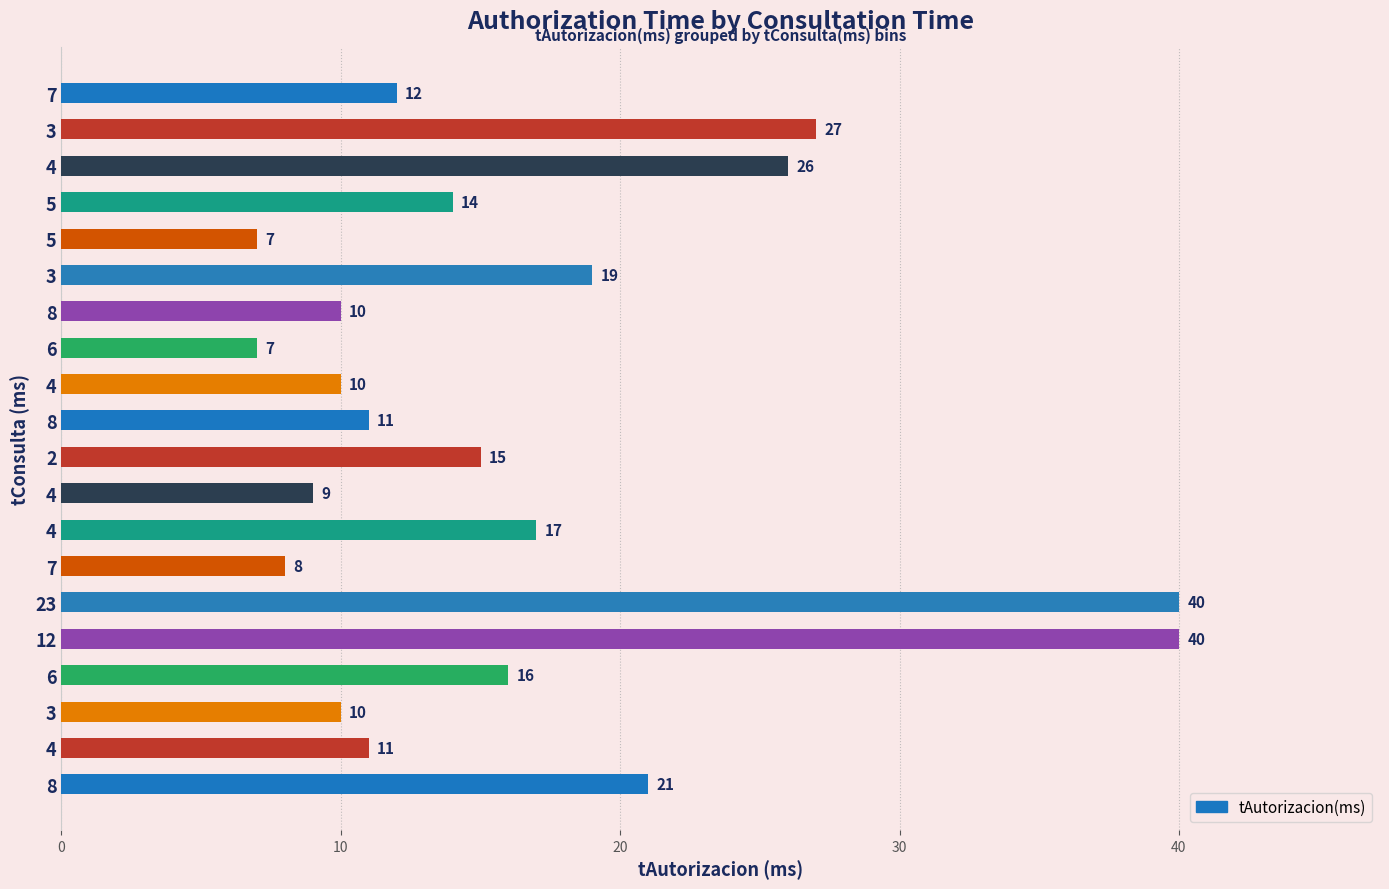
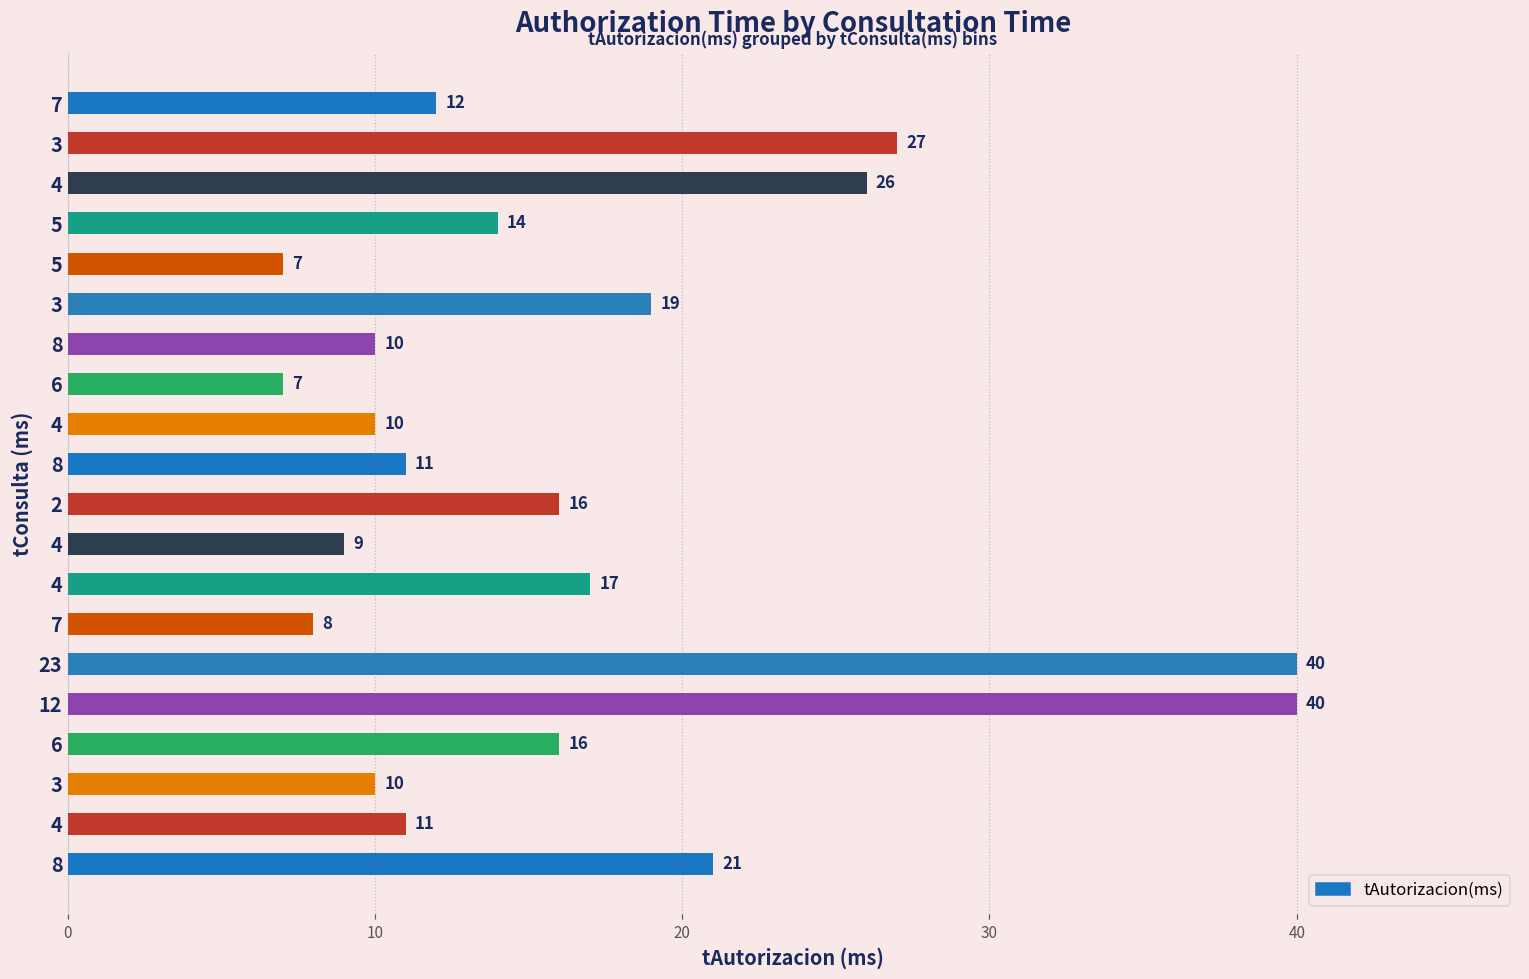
  {
-   "2": 15,
+   "2": 16,
    "23": 40,
    "12": 40
  }
